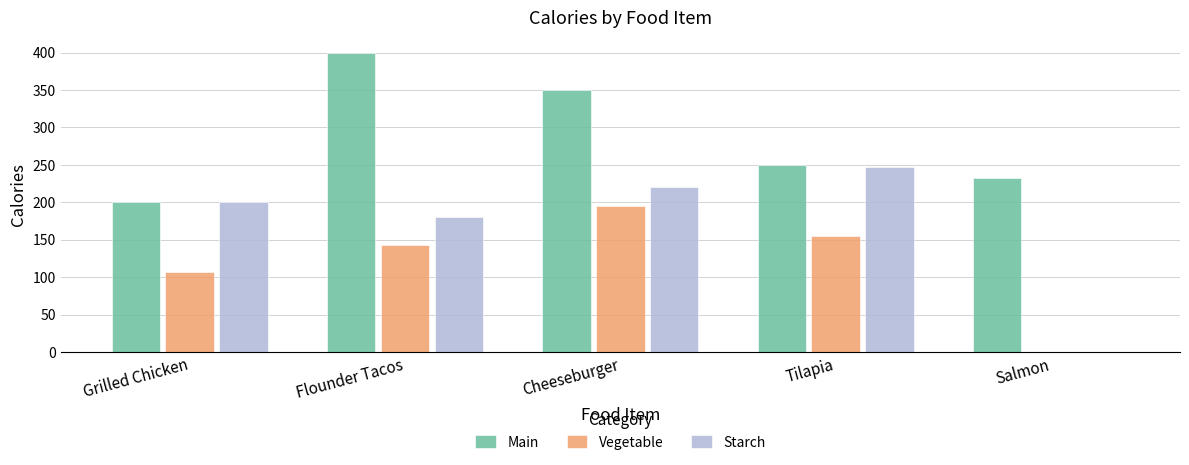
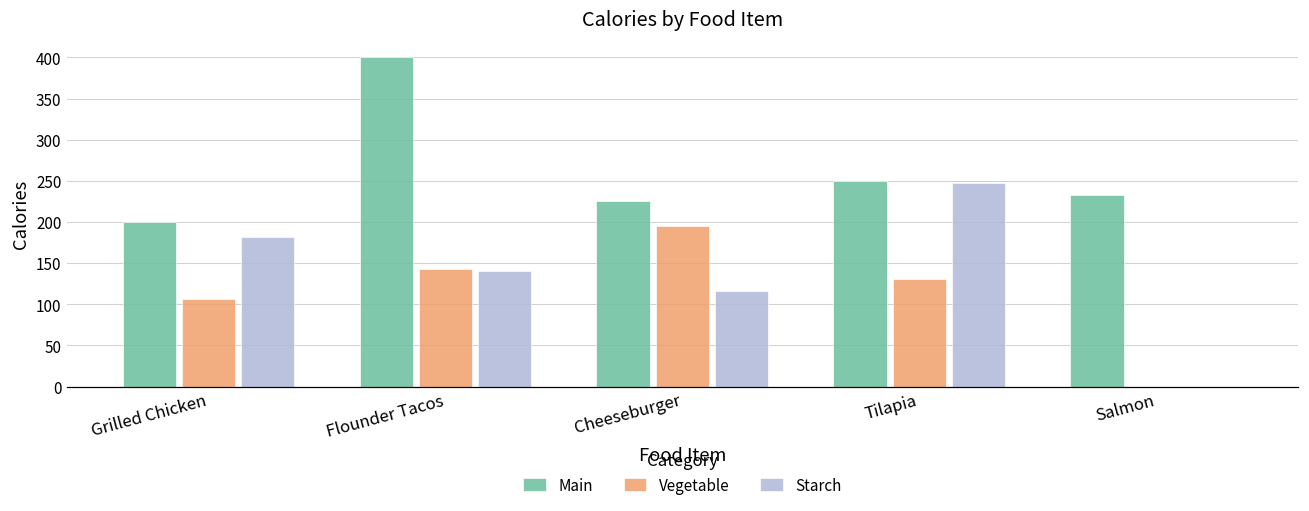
  {
    "Main": {
      "Grilled Chicken": 200,
      "Flounder Tacos": 400,
-     "Cheeseburger": 350,
+     "Cheeseburger": 230,
      "Tilapia": 250,
      "Salmon": 230
    },
    "Vegetable": {
      "Grilled Chicken": 110,
      "Flounder Tacos": 140,
      "Cheeseburger": 200,
-     "Tilapia": 160,
+     "Tilapia": 130,
      "Salmon": 0
    },
    "Starch": {
-     "Grilled Chicken": 200,
-     "Flounder Tacos": 180,
-     "Cheeseburger": 220,
+     "Grilled Chicken": 180,
+     "Flounder Tacos": 140,
+     "Cheeseburger": 120,
      "Tilapia": 250,
      "Salmon": 0
    }
  }
